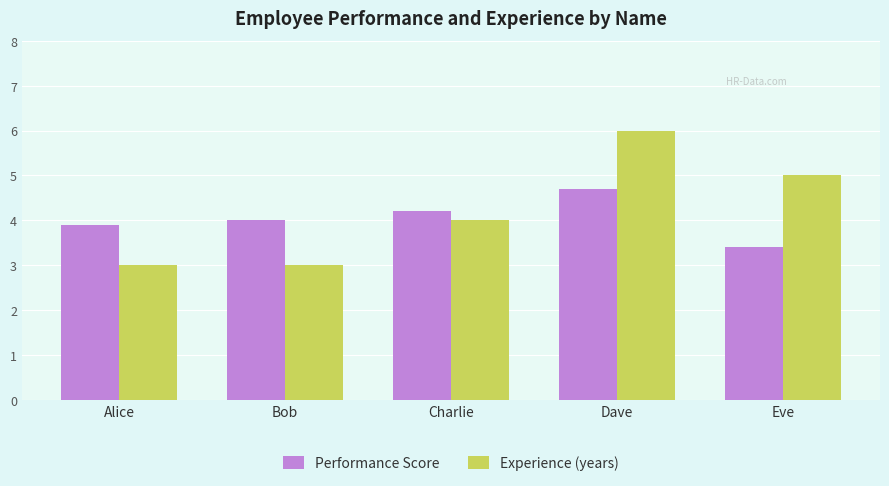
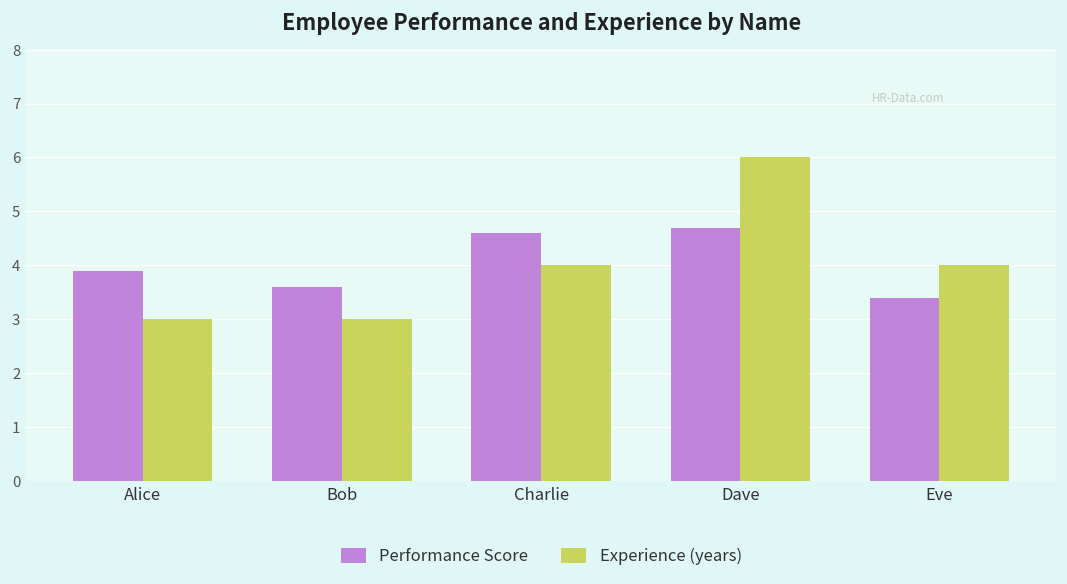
  {
    "Performance Score": {
      "Alice": 3.9,
-     "Bob": 4.0,
-     "Charlie": 4.2,
+     "Bob": 3.6,
+     "Charlie": 4.6,
      "Dave": 4.7,
      "Eve": 3.4
    },
    "Experience (years)": {
      "Alice": 3,
      "Bob": 3,
      "Charlie": 4,
      "Dave": 6,
-     "Eve": 5
+     "Eve": 4
    }
  }
